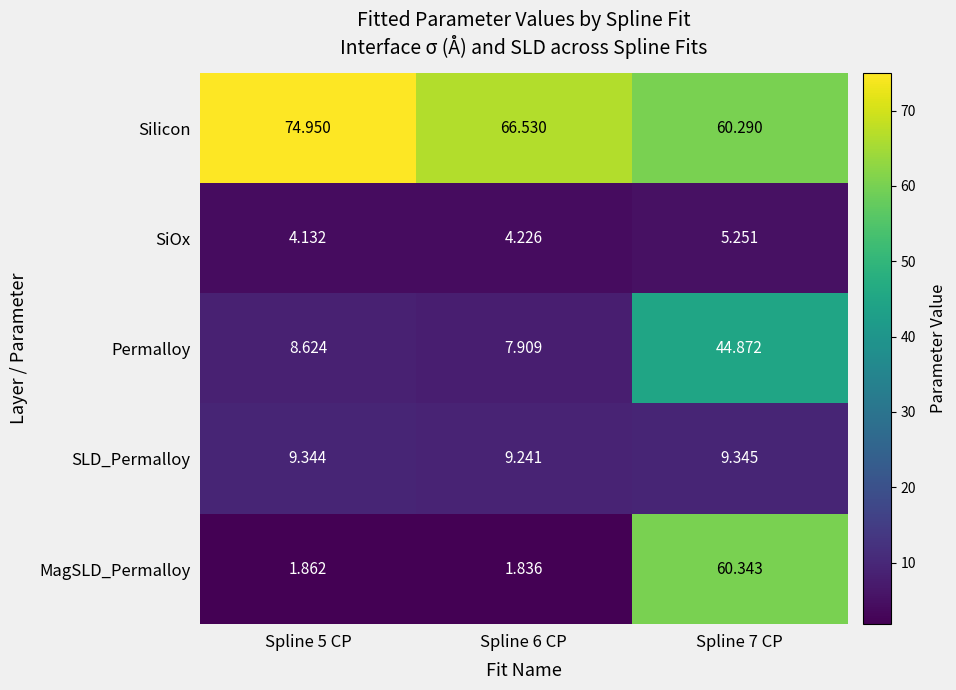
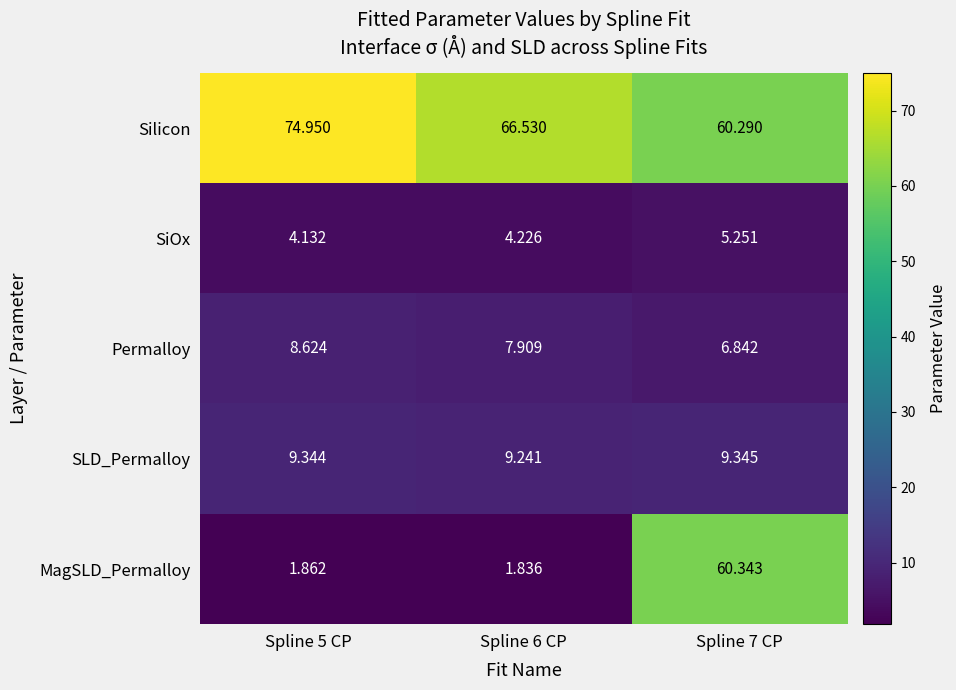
  {
    "Silicon": {
      "Spline 5 CP": 74.950,
      "Spline 6 CP": 66.530,
      "Spline 7 CP": 60.290
    },
    "SiOx": {
      "Spline 5 CP": 4.132,
      "Spline 6 CP": 4.226,
      "Spline 7 CP": 5.251
    },
    "Permalloy": {
      "Spline 5 CP": 8.624,
      "Spline 6 CP": 7.909,
-     "Spline 7 CP": 44.872
+     "Spline 7 CP": 6.842
    },
    "SLD_Permalloy": {
      "Spline 5 CP": 9.344,
      "Spline 6 CP": 9.241,
      "Spline 7 CP": 9.345
    },
    "MagSLD_Permalloy": {
      "Spline 5 CP": 1.862,
      "Spline 6 CP": 1.836,
      "Spline 7 CP": 60.343
    }
  }
